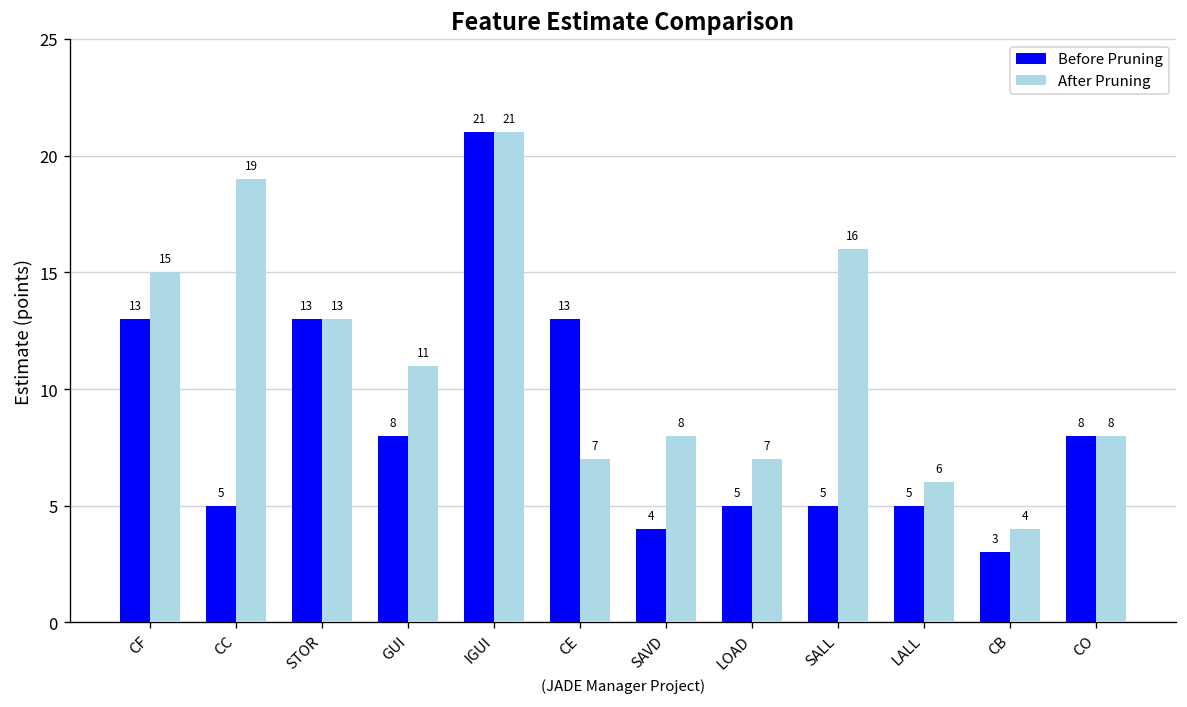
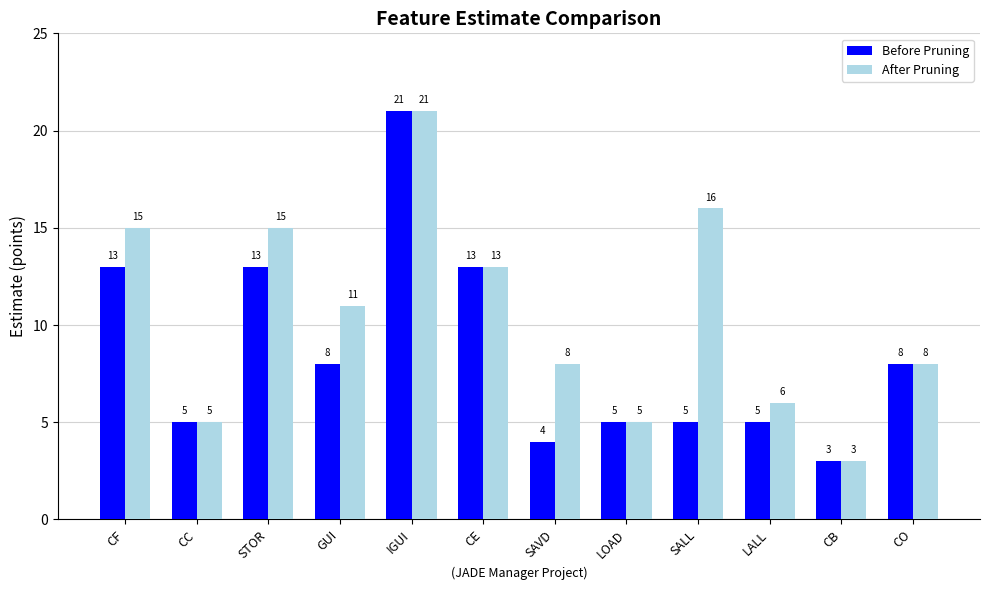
  {
    "Before Pruning": {
      "CF": 13,
      "CC": 5,
      "STOR": 13,
      "GUI": 8,
      "IGUI": 21,
      "CE": 13,
      "SAVD": 4,
      "LOAD": 5,
      "SALL": 5,
      "LALL": 5,
      "CB": 3,
      "CO": 8
    },
    "After Pruning": {
      "CF": 15,
-     "CC": 19,
-     "STOR": 13,
+     "CC": 5,
+     "STOR": 15,
      "GUI": 11,
      "IGUI": 21,
-     "CE": 7,
+     "CE": 13,
      "SAVD": 8,
-     "LOAD": 7,
+     "LOAD": 5,
      "SALL": 16,
      "LALL": 6,
-     "CB": 4,
+     "CB": 3,
      "CO": 8
    }
  }
